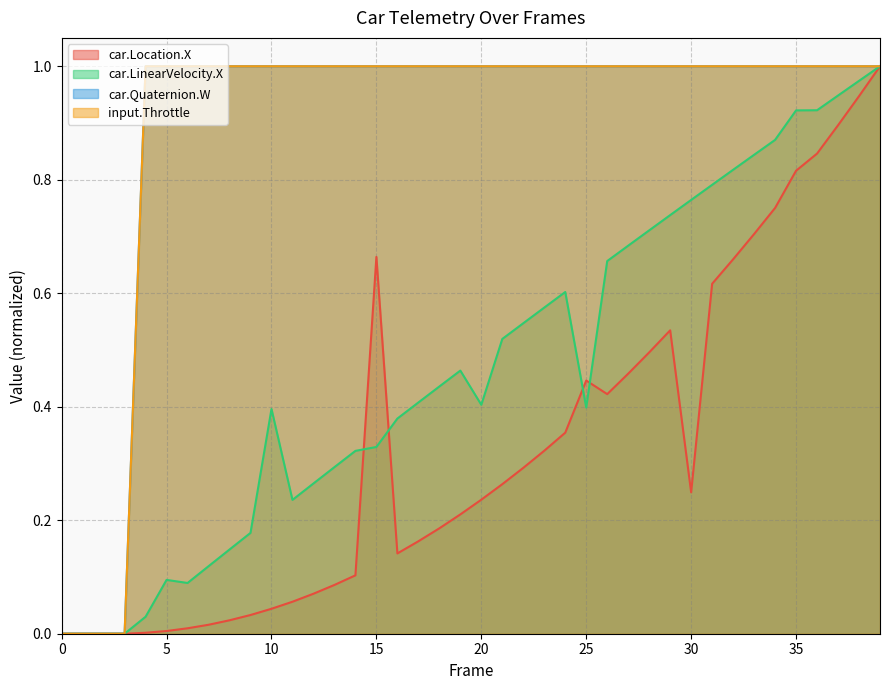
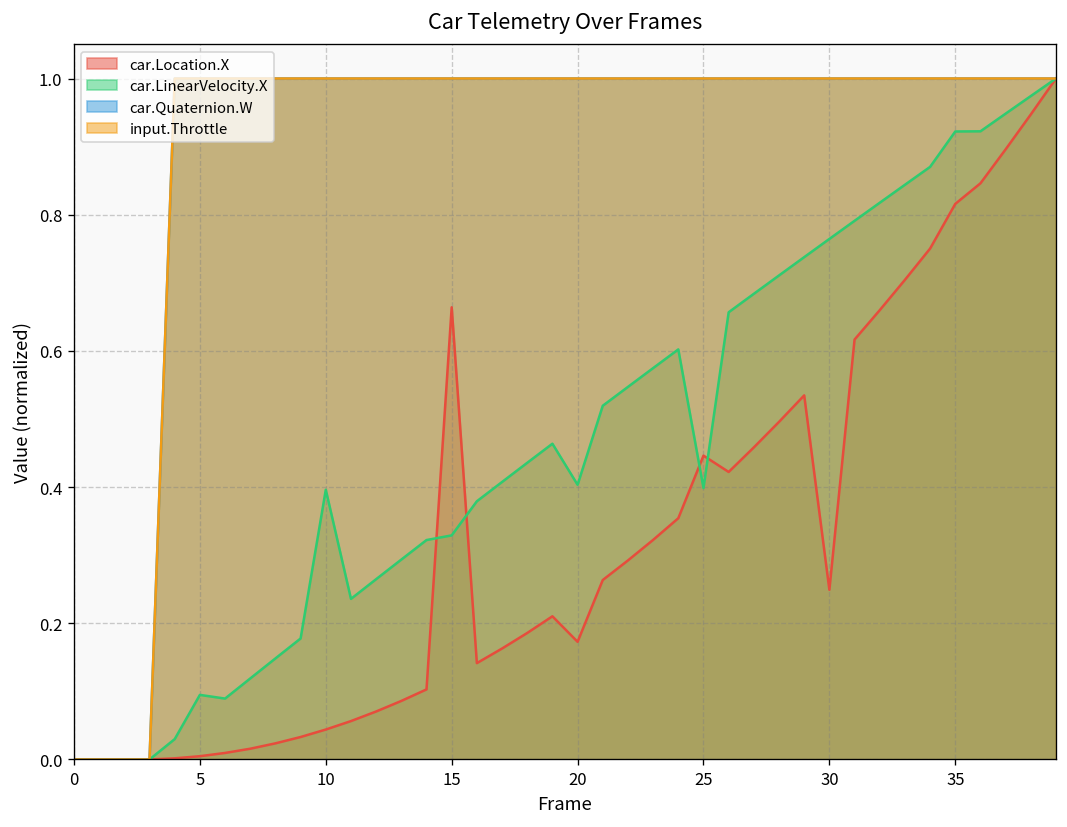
  {
    "car.Location.X": {
      "5": 0.00,
      "10": 0.04,
      "15": 0.66,
-     "20": 0.24,
+     "20": 0.17,
      "25": 0.45,
      "30": 0.25,
      "35": 0.82
    },
    "car.LinearVelocity.X": {
      "5": 0.09,
      "10": 0.40,
      "15": 0.33,
      "20": 0.40,
      "25": 0.40,
      "30": 0.76,
      "35": 0.92
    },
    "input.Throttle": {
      "10": 1.00,
      "15": 1.00,
      "20": 1.00,
      "25": 1.00,
      "30": 1.00,
      "35": 1.00
    }
  }
